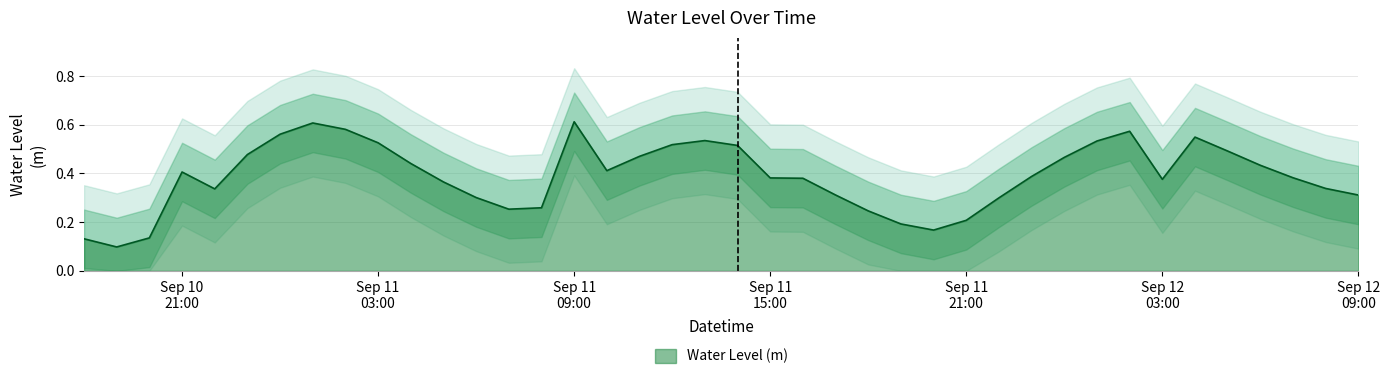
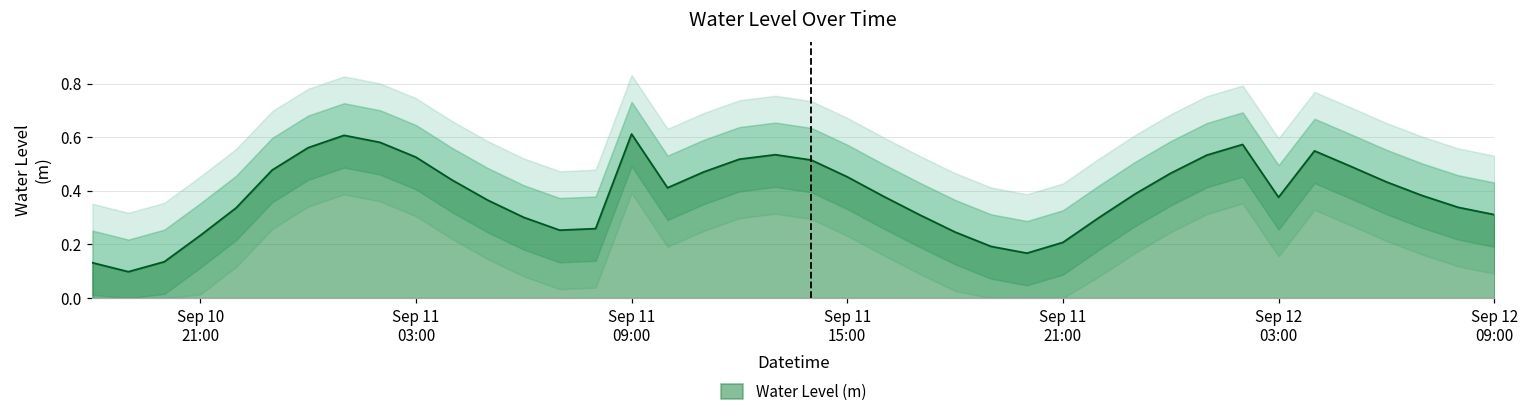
  {
    "Water Level (m)": {
-     "Sep 10 21:00": 0.41,
+     "Sep 10 21:00": 0.23,
      "Sep 11 03:00": 0.53,
      "Sep 11 09:00": 0.61,
-     "Sep 11 15:00": 0.38,
+     "Sep 11 15:00": 0.45,
      "Sep 11 21:00": 0.21,
      "Sep 12 03:00": 0.38,
      "Sep 12 09:00": 0.31
    }
  }
